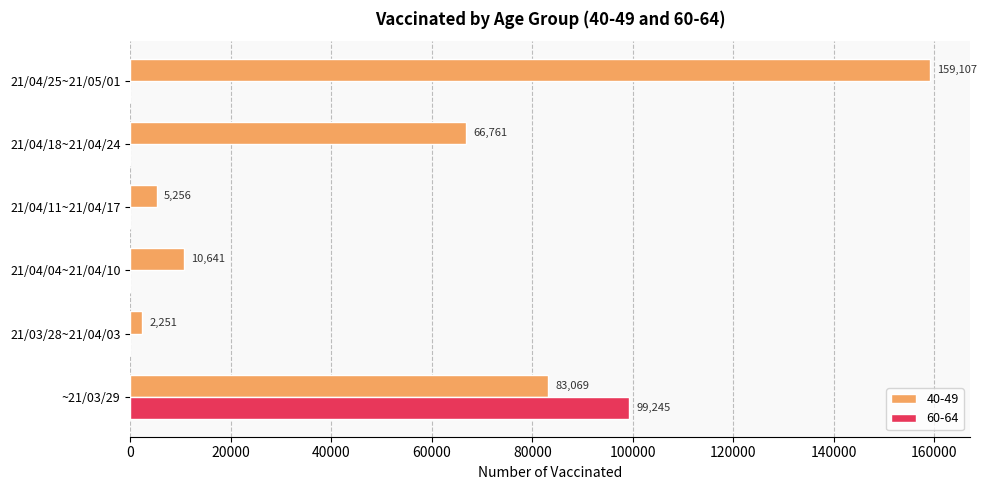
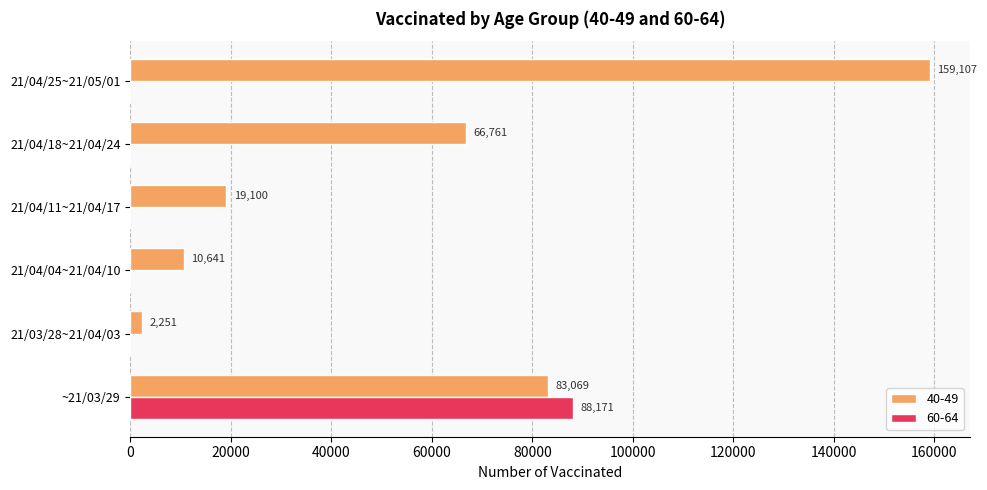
  {
    "40-49": {
      "21/04/25~21/05/01": "159,107",
      "21/04/18~21/04/24": "66,761",
-     "21/04/11~21/04/17": "5,256",
+     "21/04/11~21/04/17": "19,100",
      "21/04/04~21/04/10": "10,641",
      "21/03/28~21/04/03": "2,251",
      "~21/03/29": "83,069"
    },
    "60-64": {
-     "~21/03/29": "99,245"
+     "~21/03/29": "88,171"
    }
  }
